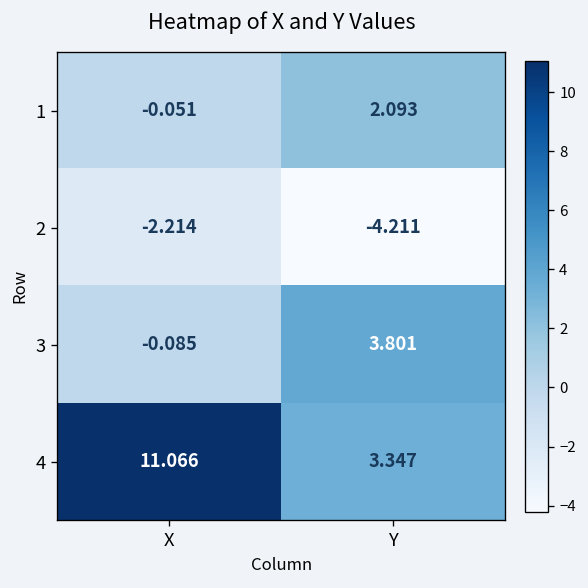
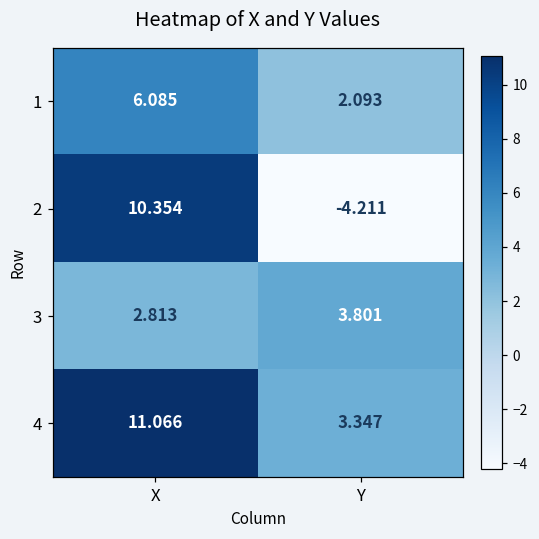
  {
    "1": {
-     "X": -0.051,
+     "X": 6.085,
      "Y": 2.093
    },
    "2": {
-     "X": -2.214,
+     "X": 10.354,
      "Y": -4.211
    },
    "3": {
-     "X": -0.085,
+     "X": 2.813,
      "Y": 3.801
    },
    "4": {
      "X": 11.066,
      "Y": 3.347
    }
  }
